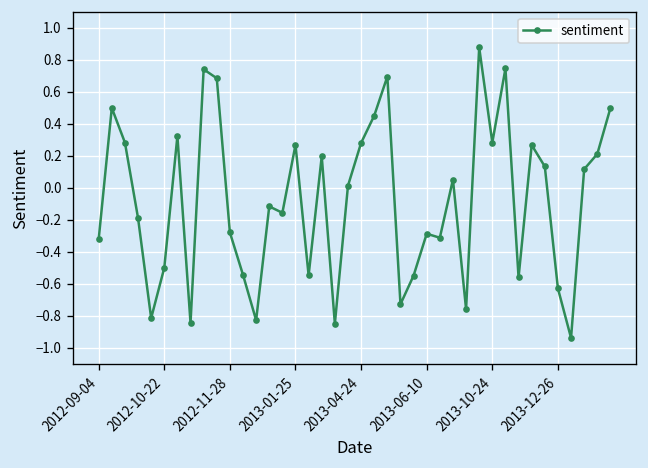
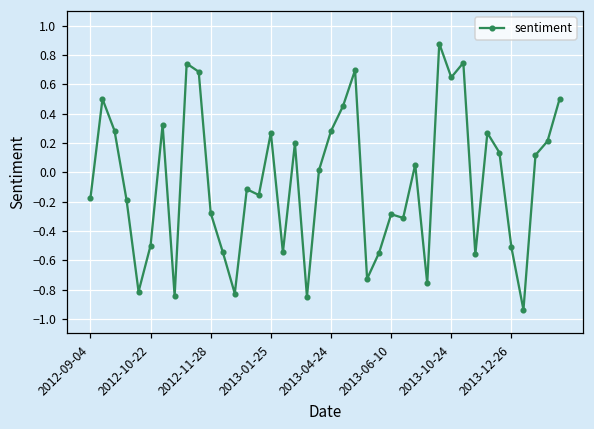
  {
-   "2012-09-04": -0.32,
+   "2012-09-04": -0.18,
    "2012-10-22": -0.50,
    "2012-11-28": -0.28,
    "2013-01-25": 0.27,
    "2013-04-24": 0.28,
    "2013-06-10": -0.29,
-   "2013-10-24": 0.28,
-   "2013-12-26": -0.63
+   "2013-10-24": 0.65,
+   "2013-12-26": -0.51
  }
